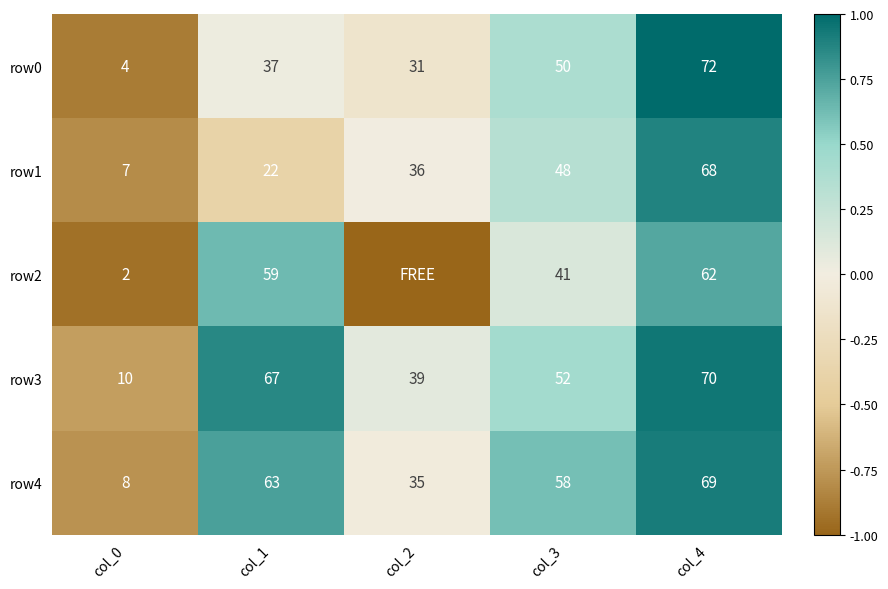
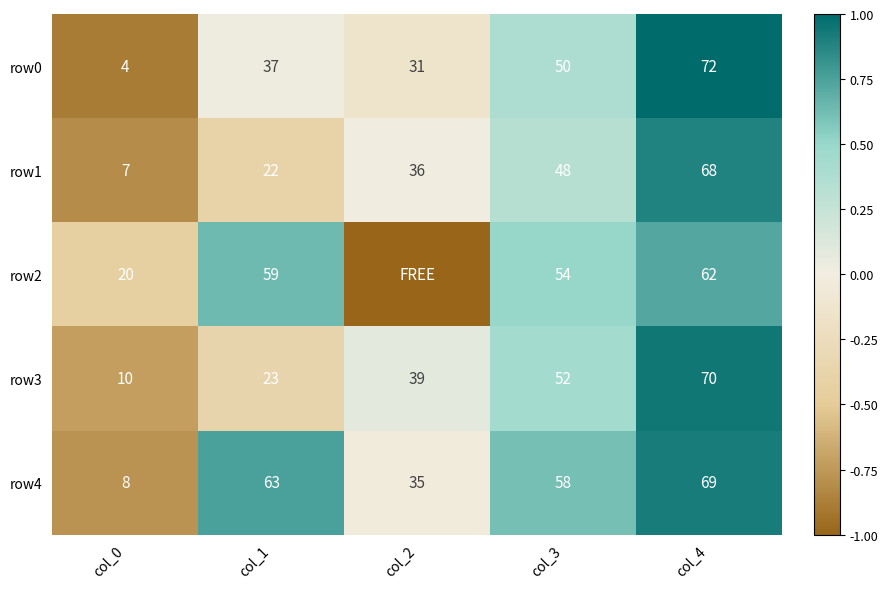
  {
    "row0": {
      "col_0": 4,
      "col_1": 37,
      "col_2": 31,
      "col_3": 50,
      "col_4": 72
    },
    "row1": {
      "col_0": 7,
      "col_1": 22,
      "col_2": 36,
      "col_3": 48,
      "col_4": 68
    },
    "row2": {
-     "col_0": 2,
+     "col_0": 20,
      "col_1": 59,
-     "col_3": 41,
+     "col_3": 54,
      "col_4": 62
    },
    "row3": {
      "col_0": 10,
-     "col_1": 67,
+     "col_1": 23,
      "col_2": 39,
      "col_3": 52,
      "col_4": 70
    },
    "row4": {
      "col_0": 8,
      "col_1": 63,
      "col_2": 35,
      "col_3": 58,
      "col_4": 69
    }
  }
